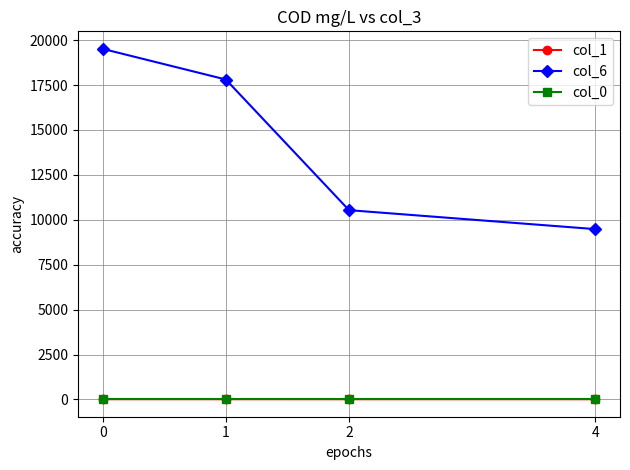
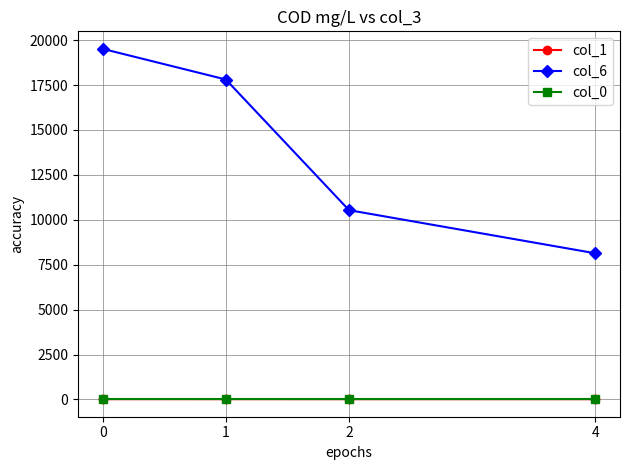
  {
    "col_0": {
      "0": 0,
      "1": 0,
      "2": 0,
      "4": 0
    },
    "col_6": {
      "0": 19500,
      "1": 17800,
      "2": 10500,
-     "4": 9500
+     "4": 8100
    }
  }
